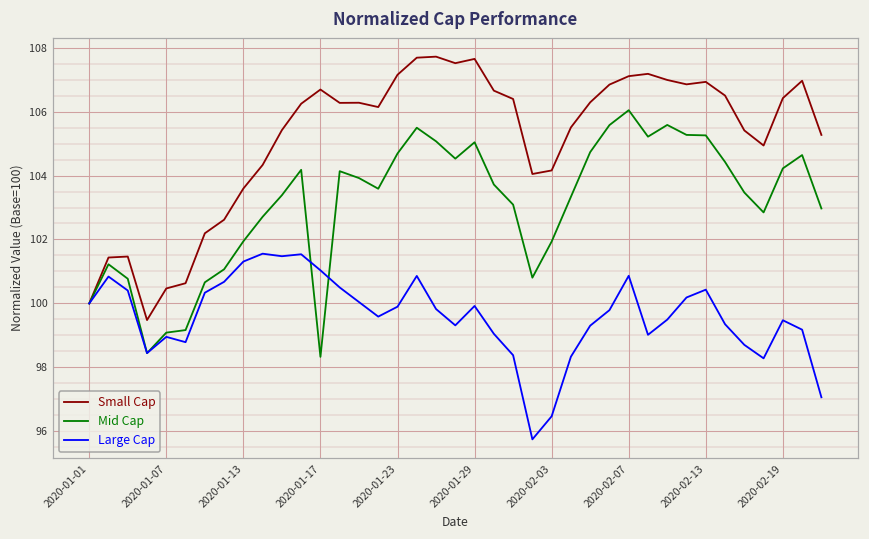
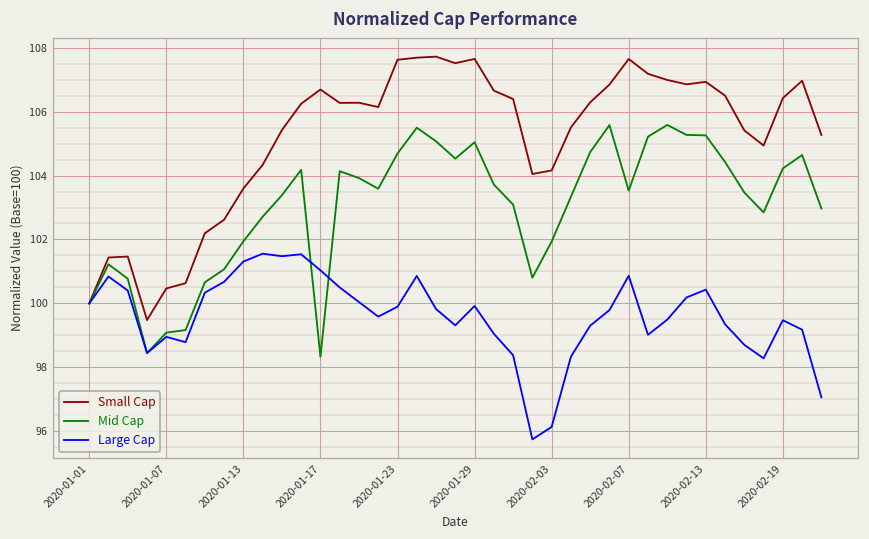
  {
    "Small Cap": {
      "2020-01-07": 100.5,
      "2020-01-13": 103.6,
      "2020-01-17": 106.7,
-     "2020-01-23": 107.1,
+     "2020-01-23": 107.6,
      "2020-01-29": 107.6,
      "2020-02-03": 104.2,
-     "2020-02-07": 107.1,
+     "2020-02-07": 107.6,
      "2020-02-13": 106.9,
      "2020-02-19": 106.4
    },
    "Mid Cap": {
      "2020-01-07": 99.1,
      "2020-01-13": 101.9,
      "2020-01-17": 98.3,
      "2020-01-23": 104.7,
      "2020-01-29": 105.0,
      "2020-02-03": 101.9,
-     "2020-02-07": 106.0,
+     "2020-02-07": 103.5,
      "2020-02-13": 105.3,
      "2020-02-19": 104.2
    },
    "Large Cap": {
      "2020-01-07": 99.0,
      "2020-01-13": 101.3,
      "2020-01-17": 101.0,
      "2020-01-23": 99.9,
      "2020-01-29": 99.9,
-     "2020-02-03": 96.5,
+     "2020-02-03": 96.1,
      "2020-02-07": 100.9,
      "2020-02-13": 100.4,
      "2020-02-19": 99.5
    }
  }
